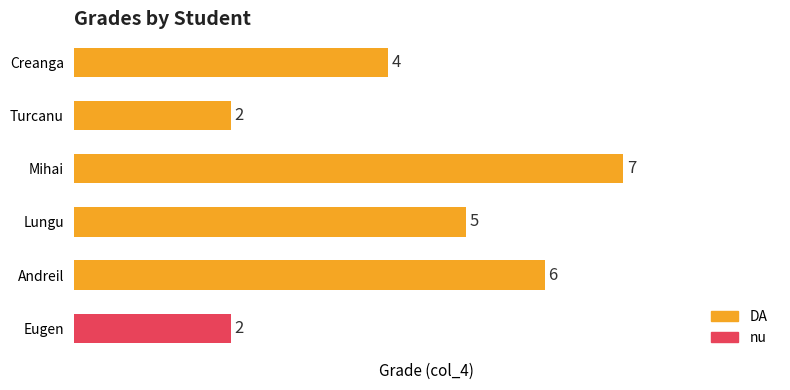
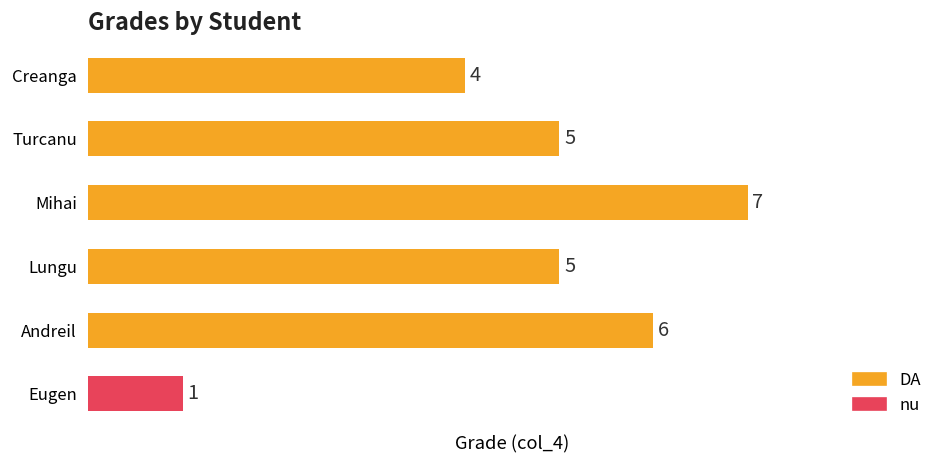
  {
    "Creanga": 4,
-   "Turcanu": 2,
+   "Turcanu": 5,
    "Mihai": 7,
    "Lungu": 5,
    "Andreil": 6,
-   "Eugen": 2
+   "Eugen": 1
  }
